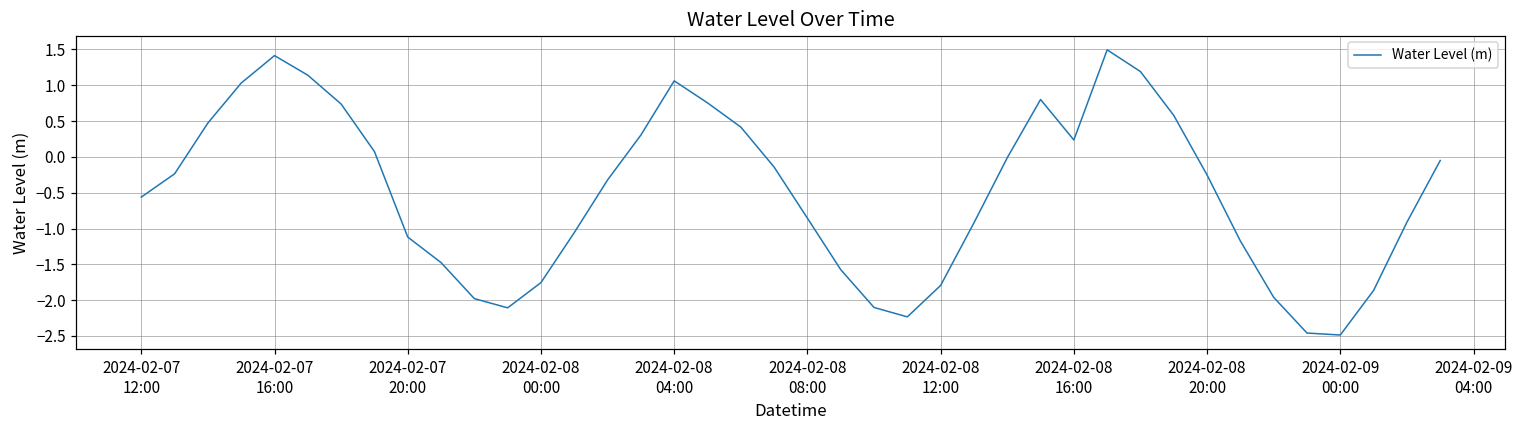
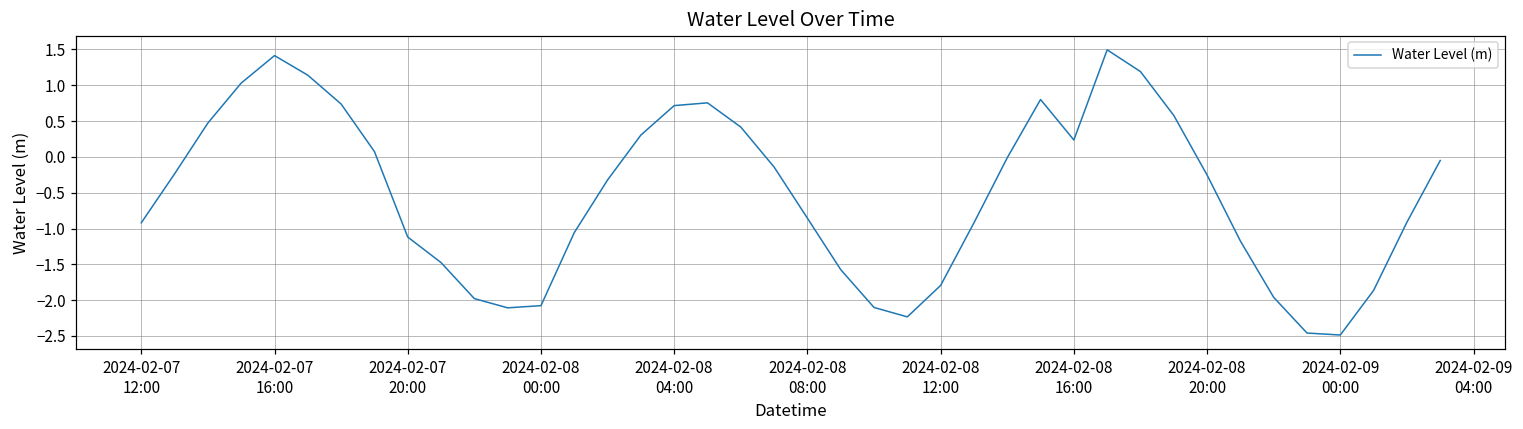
  {
-   "2024-02-07 12:00": -0.6,
+   "2024-02-07 12:00": -0.9,
    "2024-02-07 16:00": 1.4,
    "2024-02-07 20:00": -1.1,
-   "2024-02-08 00:00": -1.8,
-   "2024-02-08 04:00": 1.1,
+   "2024-02-08 00:00": -2.1,
+   "2024-02-08 04:00": 0.7,
    "2024-02-08 08:00": -0.9,
    "2024-02-08 12:00": -1.8,
    "2024-02-08 16:00": 0.2,
    "2024-02-08 20:00": -0.3,
    "2024-02-09 00:00": -2.5
  }
